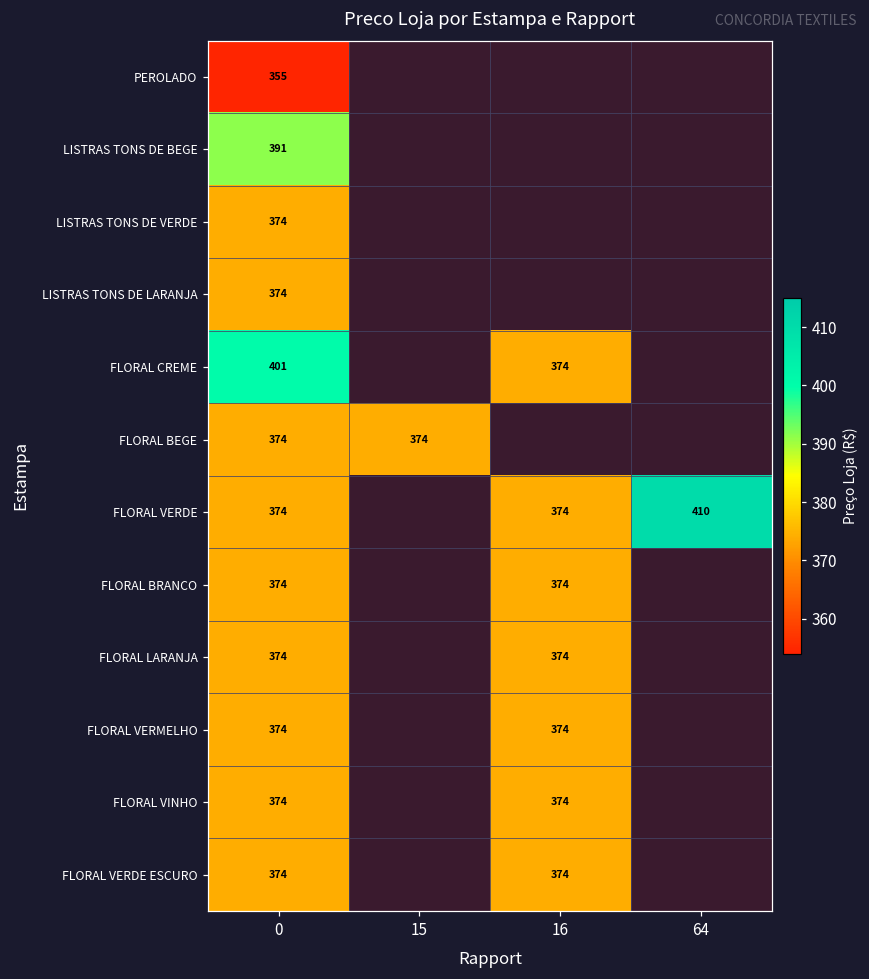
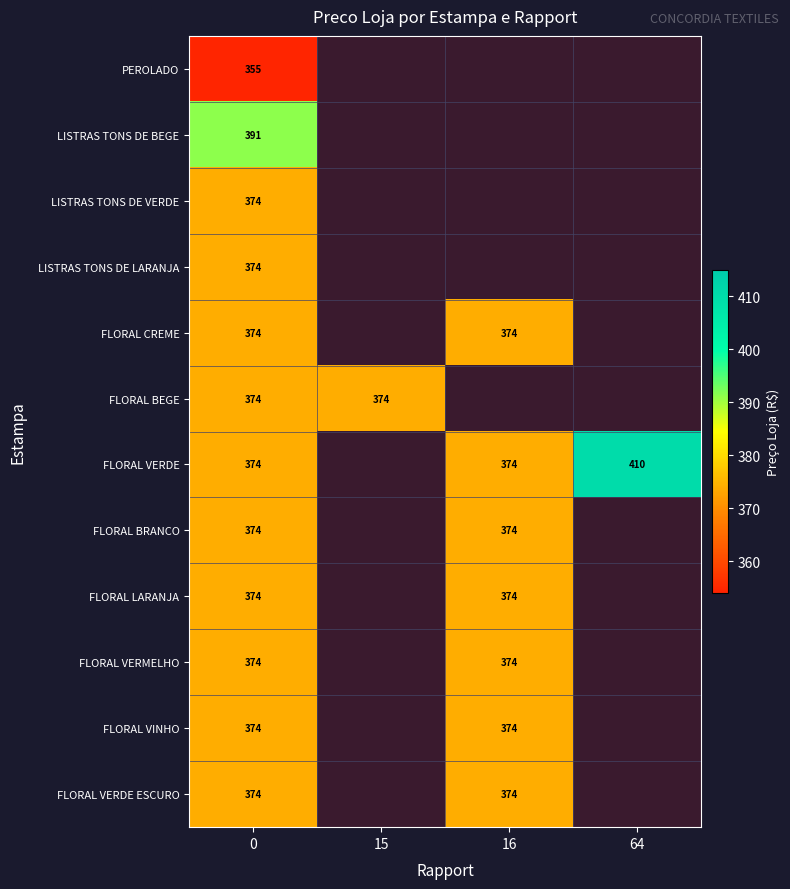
  {
    "PEROLADO": {
      "0": 355
    },
    "LISTRAS TONS DE BEGE": {
      "0": 391
    },
    "LISTRAS TONS DE VERDE": {
      "0": 374
    },
    "LISTRAS TONS DE LARANJA": {
      "0": 374
    },
    "FLORAL CREME": {
-     "0": 401,
+     "0": 374,
      "16": 374
    },
    "FLORAL BEGE": {
      "0": 374,
      "15": 374
    },
    "FLORAL VERDE": {
      "0": 374,
      "16": 374,
      "64": 410
    },
    "FLORAL BRANCO": {
      "0": 374,
      "16": 374
    },
    "FLORAL LARANJA": {
      "0": 374,
      "16": 374
    },
    "FLORAL VERMELHO": {
      "0": 374,
      "16": 374
    },
    "FLORAL VINHO": {
      "0": 374,
      "16": 374
    },
    "FLORAL VERDE ESCURO": {
      "0": 374,
      "16": 374
    }
  }
